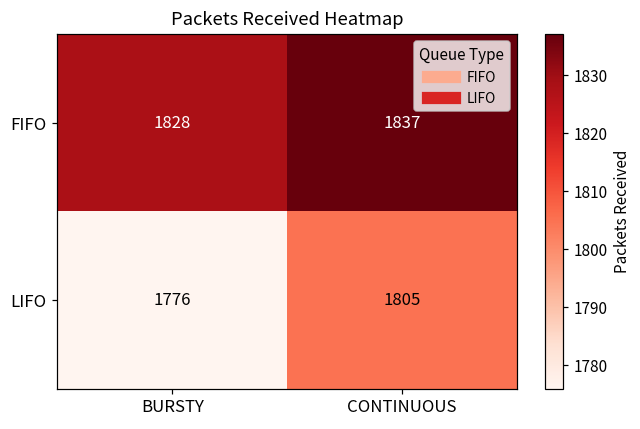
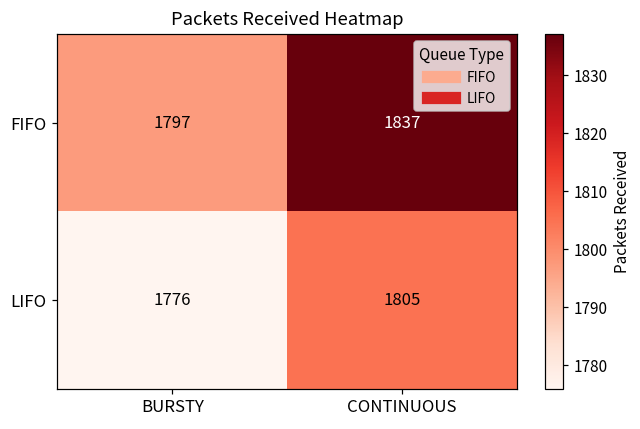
  {
    "FIFO": {
-     "BURSTY": 1828,
+     "BURSTY": 1797,
      "CONTINUOUS": 1837
    },
    "LIFO": {
      "BURSTY": 1776,
      "CONTINUOUS": 1805
    }
  }
